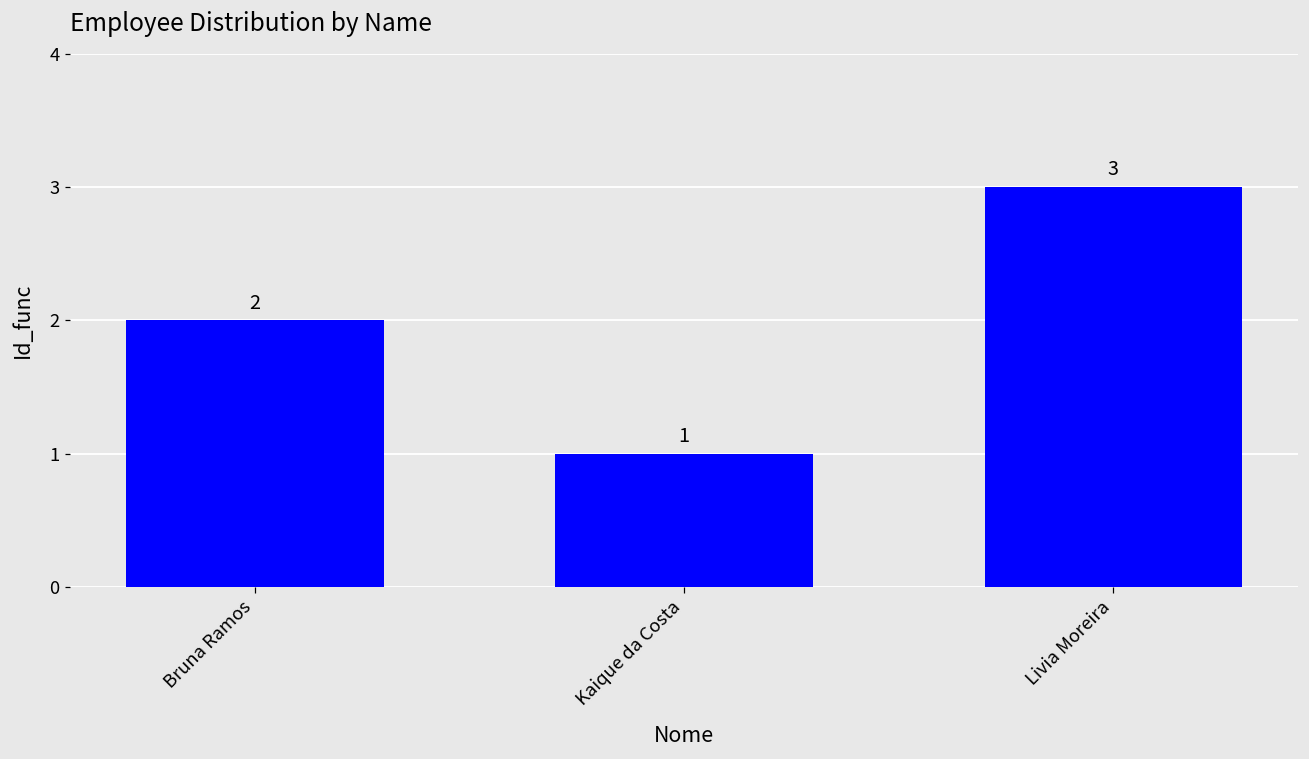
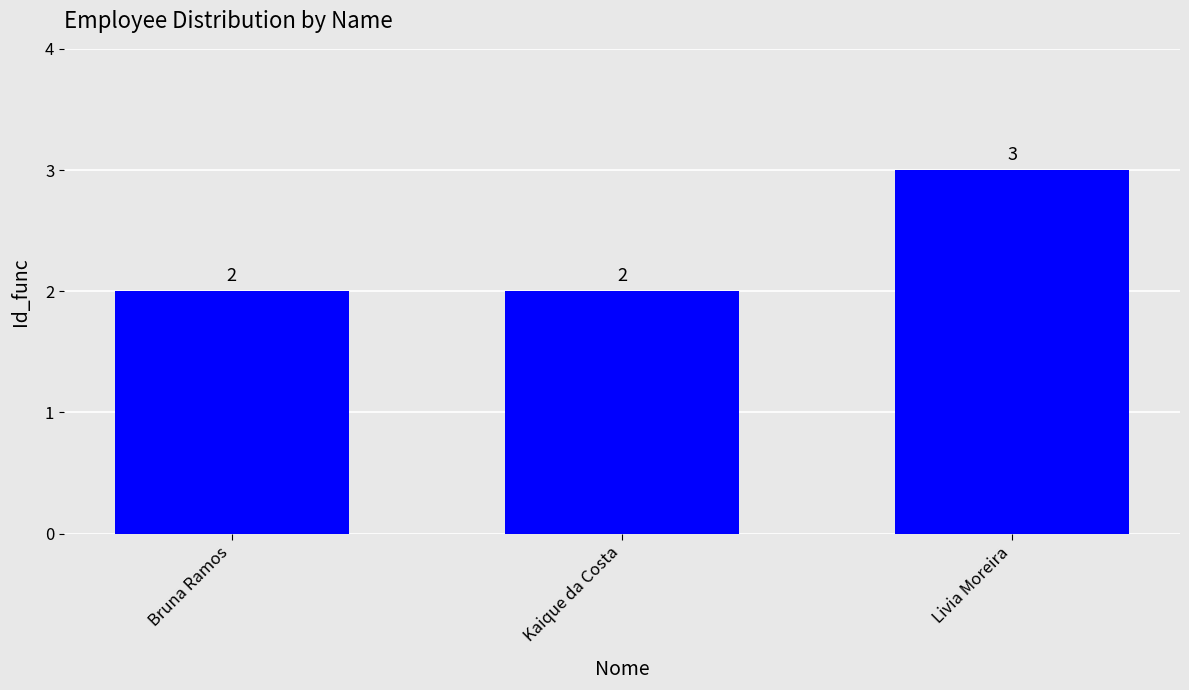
  {
    "Bruna Ramos": 2,
-   "Kaique da Costa": 1,
+   "Kaique da Costa": 2,
    "Livia Moreira": 3
  }
